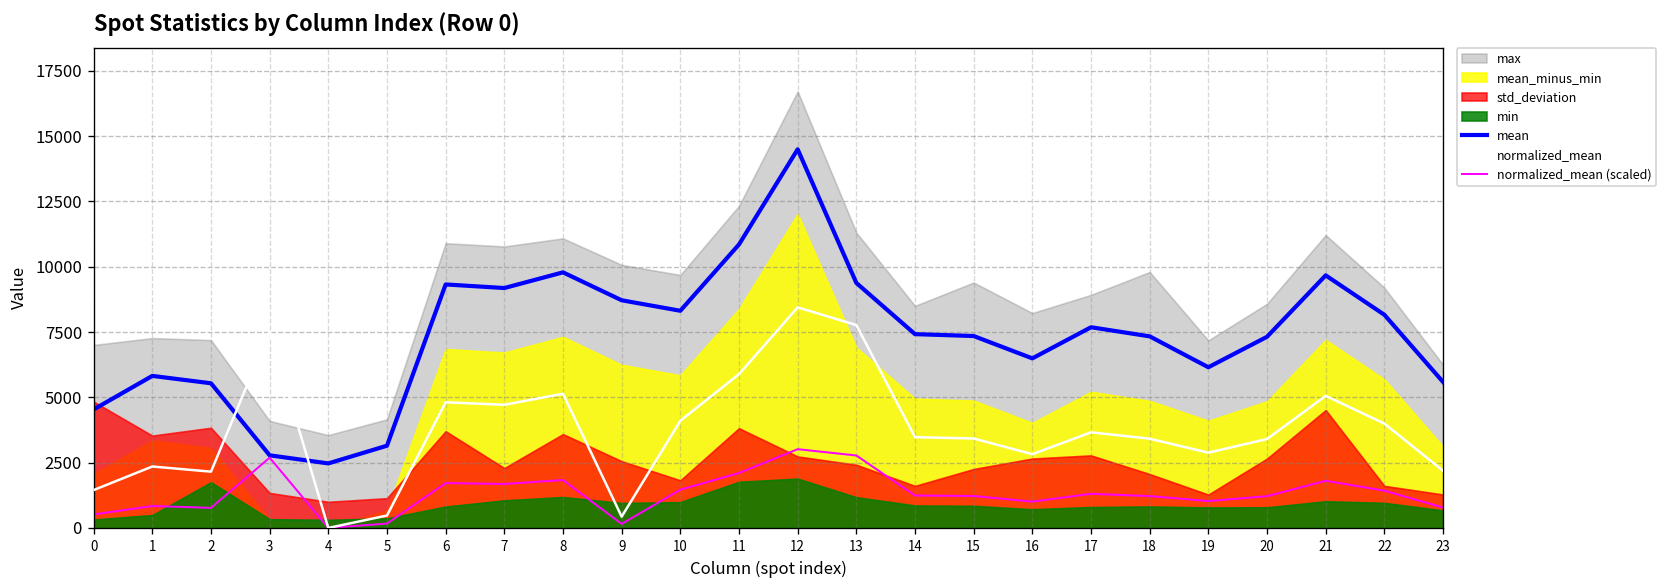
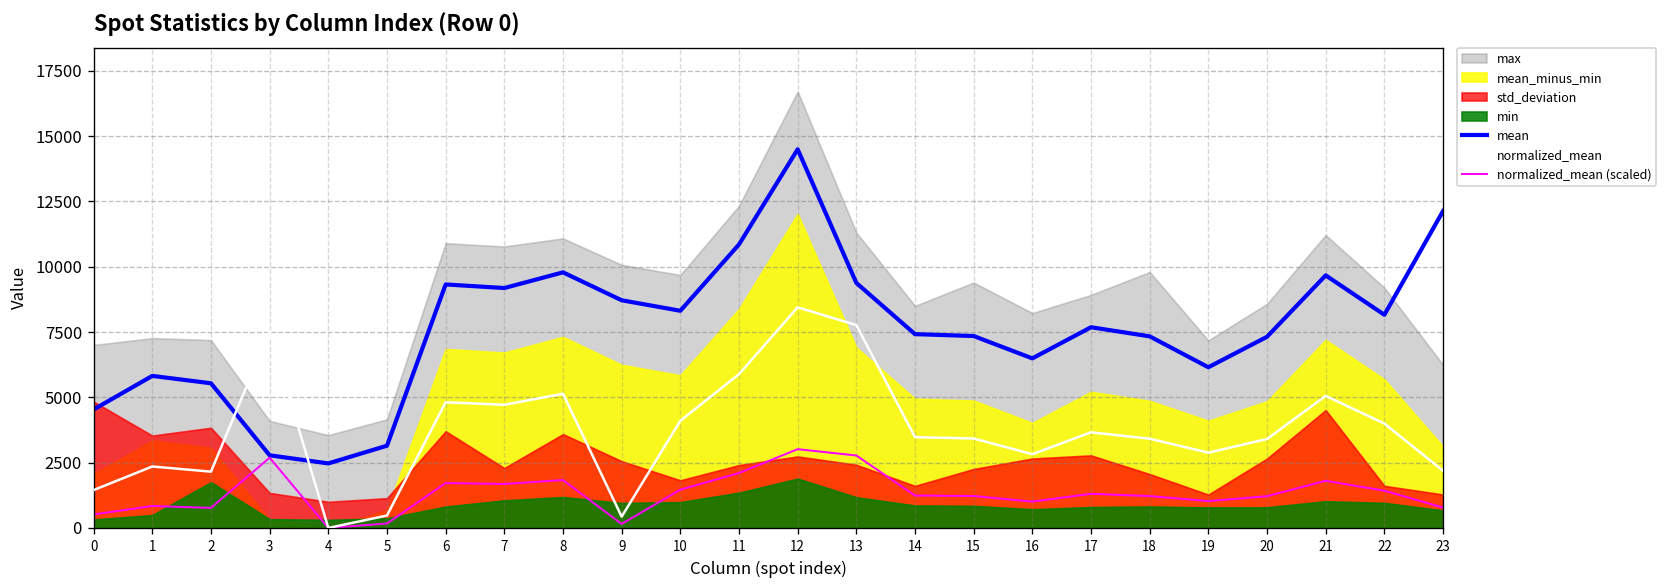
  {
    "mean": {
      "0": 4500,
      "1": 5800,
      "2": 5500,
      "4": 2500,
      "5": 3100,
      "6": 9300,
      "7": 9200,
      "8": 9800,
      "9": 8700,
      "10": 8300,
      "11": 10900,
      "12": 14500,
      "13": 9400,
      "14": 7400,
      "15": 7300,
      "16": 6500,
      "17": 7700,
      "18": 7300,
      "19": 6200,
      "20": 7300,
      "21": 9700,
      "22": 8200,
-     "23": 5600
+     "23": 12100
    },
    "max": {
      "0": 7000,
      "1": 7300,
      "2": 7200,
      "3": 4100,
      "4": 3600,
      "5": 4200,
      "6": 10900,
      "7": 10800,
      "8": 11100,
      "9": 10100,
      "10": 9700,
      "11": 12300,
      "12": 16700,
      "13": 11300,
      "14": 8500,
      "15": 9400,
      "16": 8200,
      "17": 8900,
      "18": 9800,
      "19": 7200,
      "20": 8600,
      "21": 11200,
      "22": 9200,
      "23": 6200
    },
    "normalized_mean": {
      "0": 1500,
      "1": 2400,
      "2": 2200,
      "3": 7500,
      "6": 4800,
      "7": 4700,
      "8": 5100,
      "9": 400,
      "10": 4100,
      "11": 5900,
      "12": 8400,
      "13": 7800,
      "14": 3500,
      "15": 3400,
      "16": 2800,
      "17": 3700,
      "18": 3400,
      "19": 2900,
      "20": 3400,
      "21": 5100,
      "22": 4000,
      "23": 2200
    },
    "mean_minus_min": {
      "0": 2100,
      "1": 3400,
      "2": 3100,
      "5": 700,
      "6": 6900,
      "7": 6700,
      "8": 7300,
      "9": 6200,
      "10": 5800,
      "11": 8400,
      "12": 12000,
      "13": 6900,
      "14": 4900,
      "15": 4900,
      "16": 4000,
      "17": 5200,
      "18": 4900,
      "19": 4100,
      "20": 4800,
      "21": 7200,
      "22": 5700,
      "23": 3100
    },
    "normalized_mean (scaled)": {
      "0": 500,
      "1": 800,
      "2": 800,
      "5": 200,
      "6": 1700,
      "7": 1700,
      "8": 1800,
      "9": 200,
      "10": 1500,
      "11": 2100,
      "12": 3000,
      "13": 2800,
      "14": 1200,
      "15": 1200,
      "16": 1000,
      "17": 1300,
      "18": 1200,
      "19": 1000,
      "20": 1200,
      "21": 1800,
      "22": 1400
    },
    "std_deviation": {
      "0": 4800,
      "1": 3500,
      "2": 3800,
      "3": 1300,
      "4": 1000,
      "5": 1100,
      "6": 3700,
      "7": 2300,
      "8": 3600,
      "9": 2600,
      "10": 1800,
-     "11": 3800,
+     "11": 2400,
      "12": 2700,
      "13": 2400,
      "14": 1600,
      "15": 2300,
      "16": 2700,
      "17": 2800,
      "18": 2100,
      "19": 1300,
      "20": 2700,
      "21": 4500,
      "22": 1600,
      "23": 1300
    },
    "min": {
      "0": 300,
      "1": 500,
      "2": 1800,
      "4": 300,
      "6": 800,
      "7": 1100,
      "8": 1200,
      "9": 1000,
      "10": 1000,
-     "11": 1800,
+     "11": 1300,
      "12": 1900,
      "13": 1200,
      "14": 900,
      "15": 800,
      "16": 700,
      "17": 800,
      "18": 800,
      "19": 800,
      "20": 800,
      "21": 1000,
      "22": 1000
    }
  }
